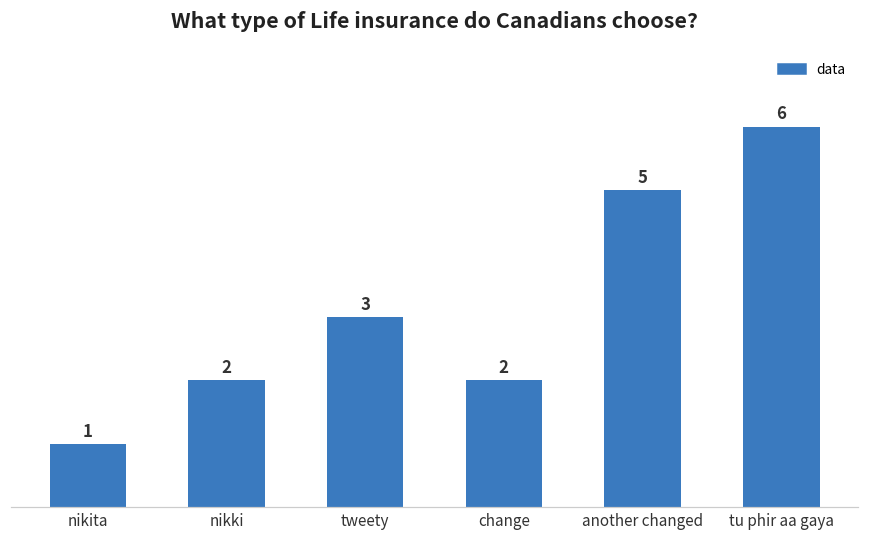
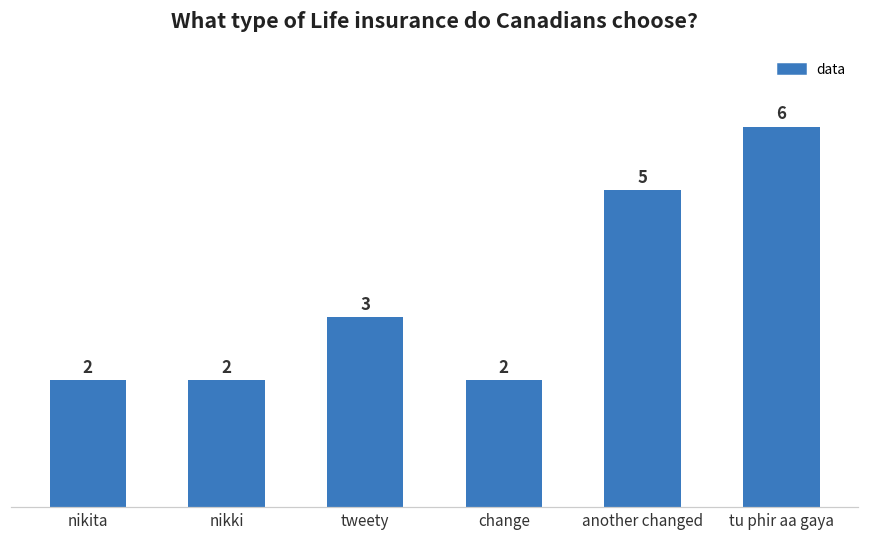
  {
-   "nikita": 1,
+   "nikita": 2,
    "nikki": 2,
    "tweety": 3,
    "change": 2,
    "another changed": 5,
    "tu phir aa gaya": 6
  }
